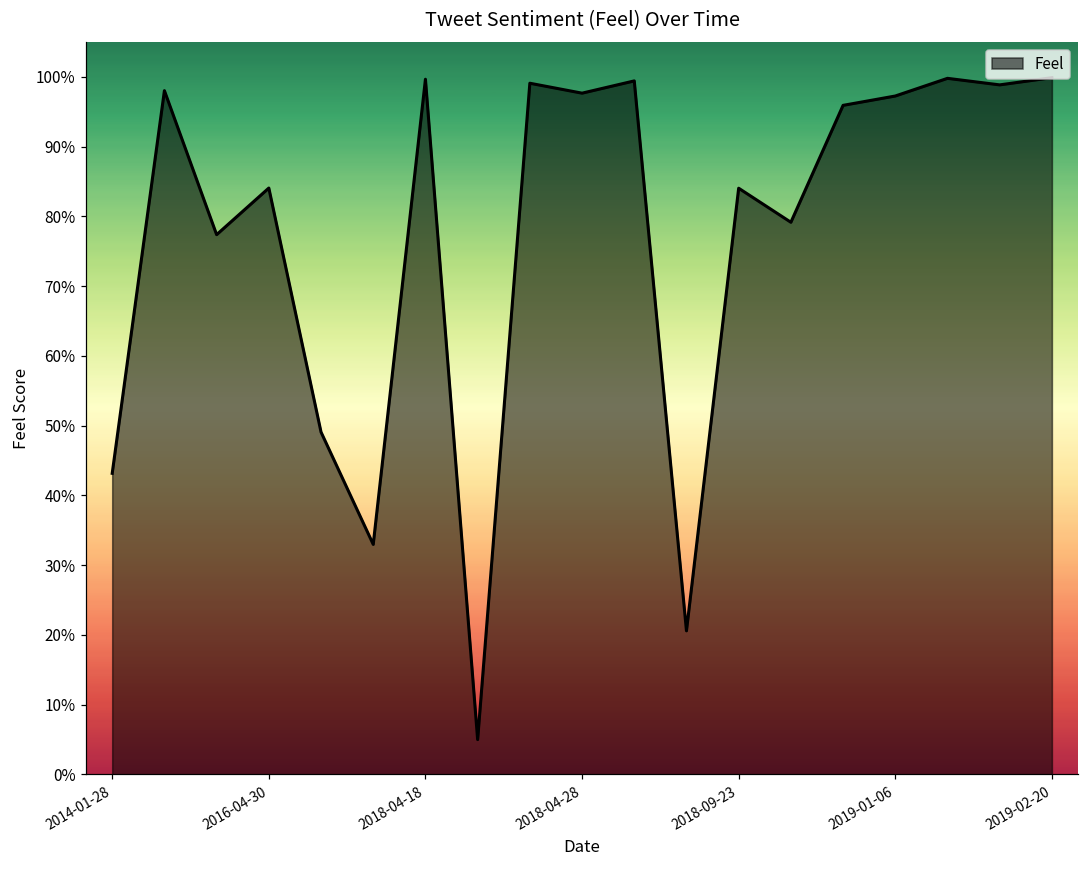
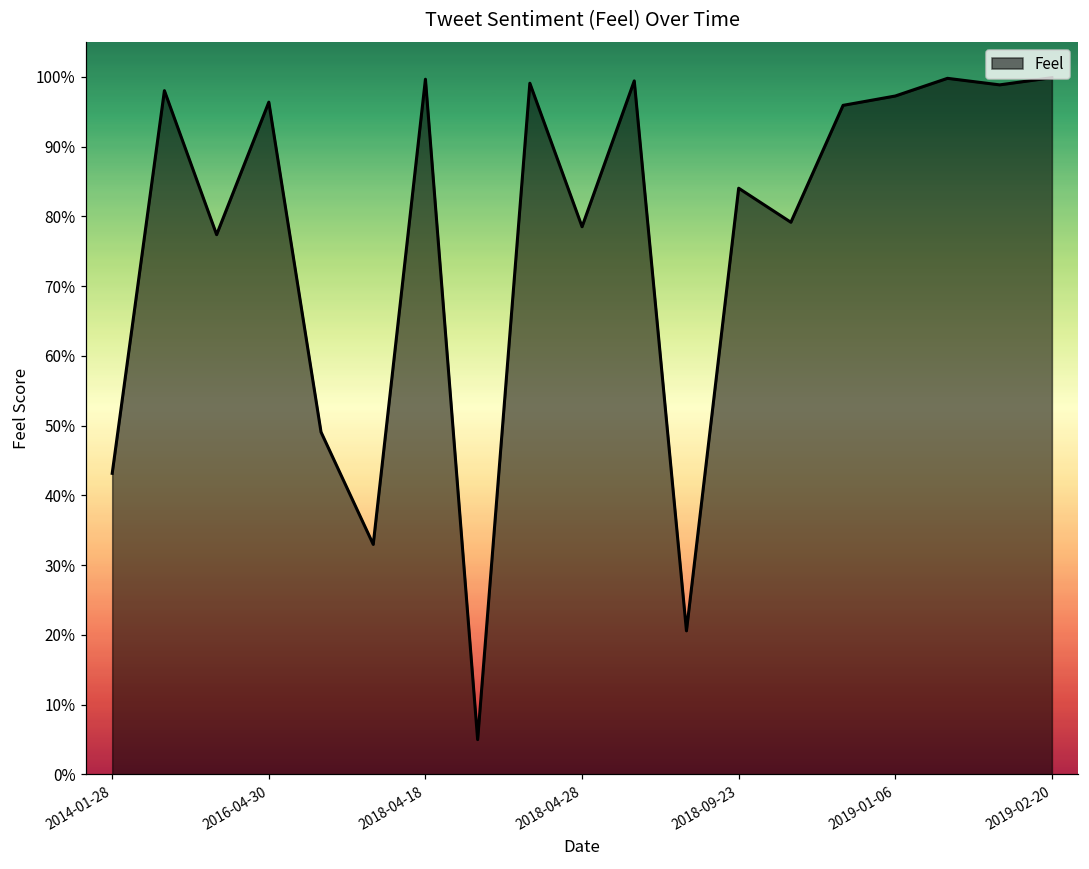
  {
    "2014-01-28": "43%",
-   "2016-04-30": "84%",
-   "2018-04-28": "98%",
+   "2016-04-30": "96%",
+   "2018-04-28": "79%",
    "2018-09-23": "84%",
    "2019-01-06": "97%",
    "2019-02-20": "100%"
  }
